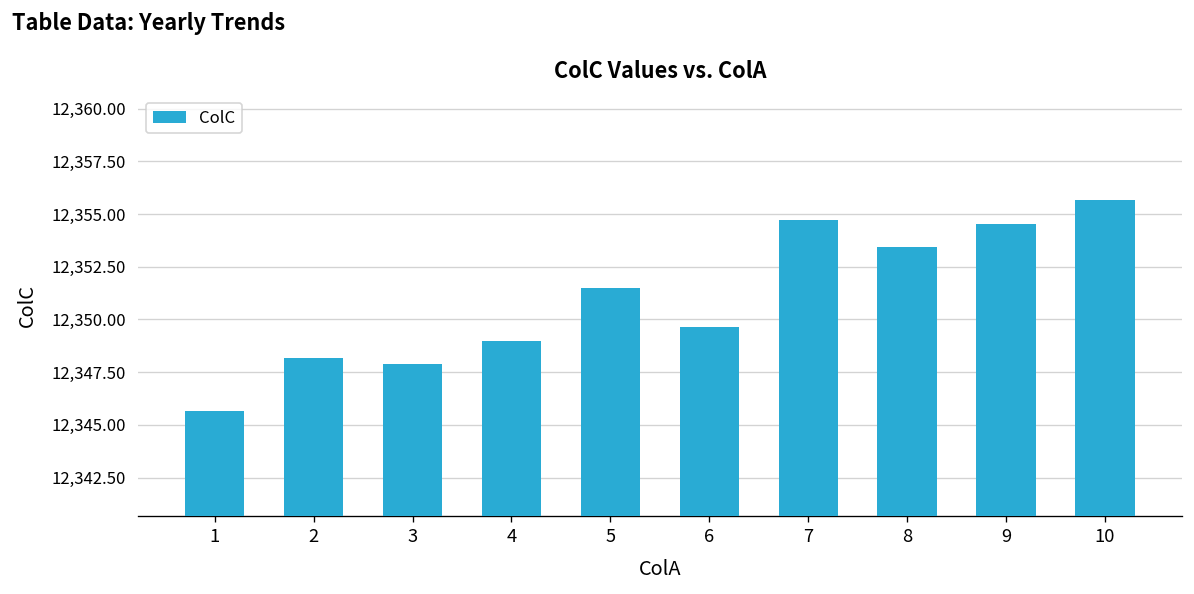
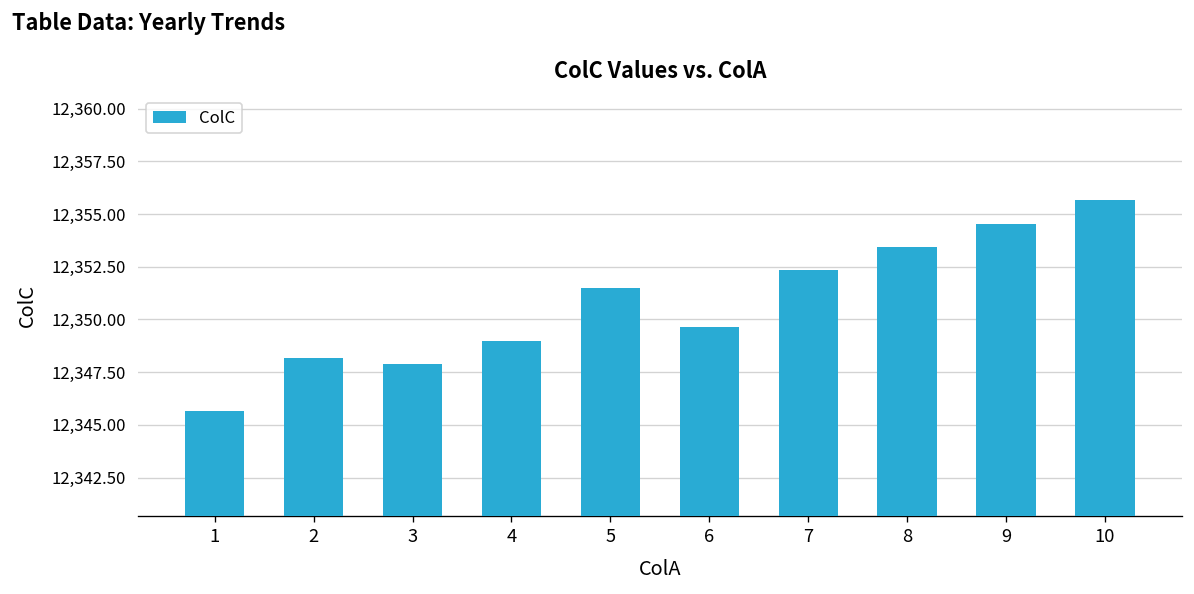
  {
    "1": "12,345.7",
    "2": "12,348.2",
    "3": "12,347.9",
    "4": "12,349.0",
    "5": "12,351.5",
    "6": "12,349.6",
-   "7": "12,354.7",
+   "7": "12,352.3",
    "8": "12,353.4",
    "9": "12,354.6",
    "10": "12,355.7"
  }
